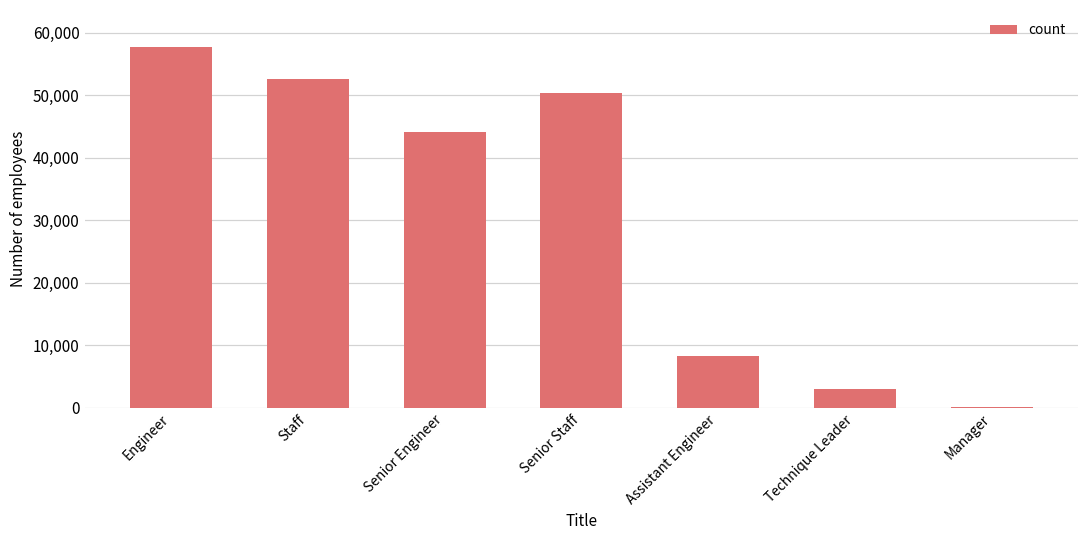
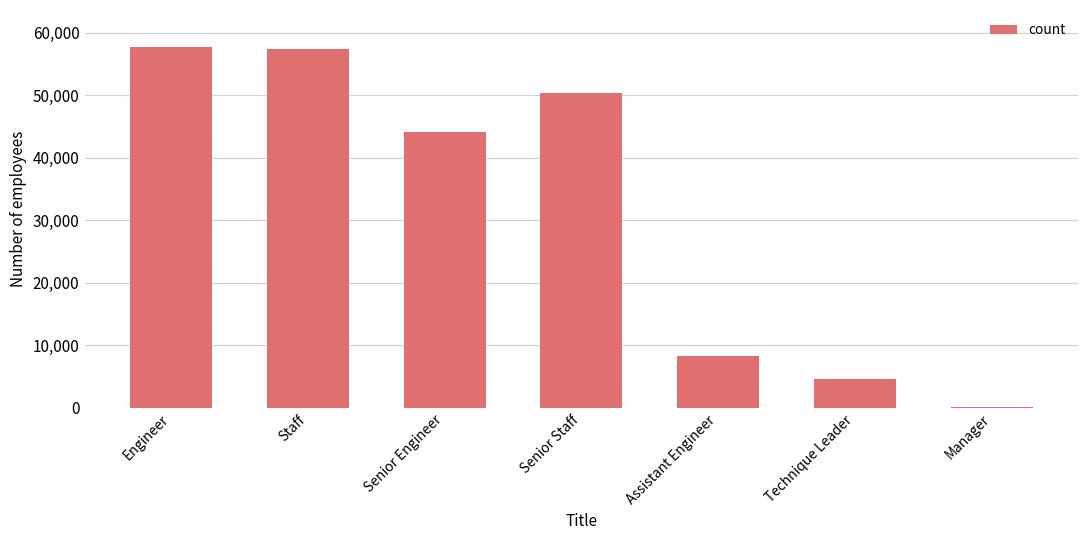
  {
    "Engineer": "58,000",
-   "Staff": "53,000",
+   "Staff": "57,000",
    "Senior Engineer": "44,000",
    "Senior Staff": "50,000",
    "Assistant Engineer": "8,000",
-   "Technique Leader": "3,000"
+   "Technique Leader": "5,000"
  }
